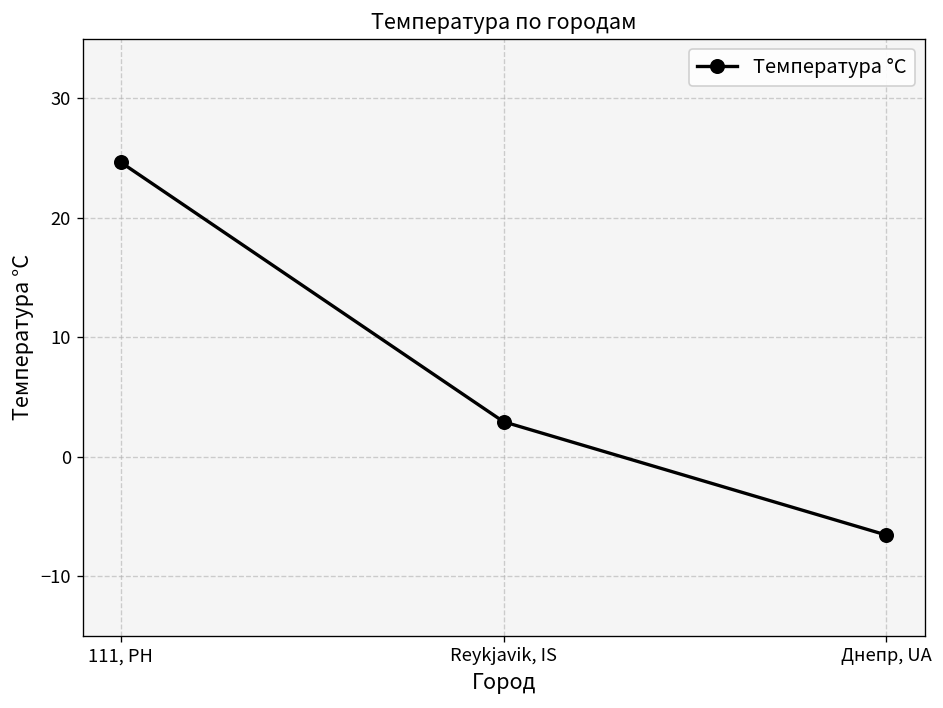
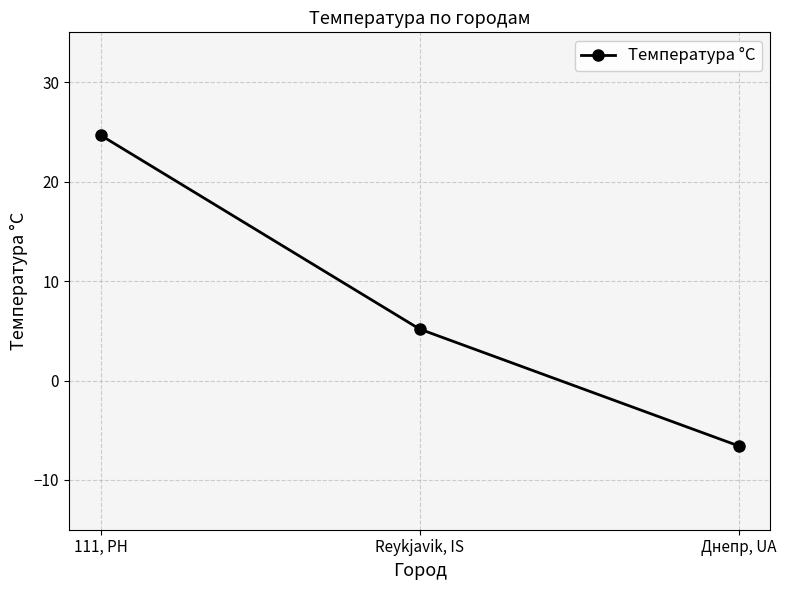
  {
    "111, PH": 25,
-   "Reykjavik, IS": 3,
+   "Reykjavik, IS": 5,
    "Днепр, UA": -7
  }
